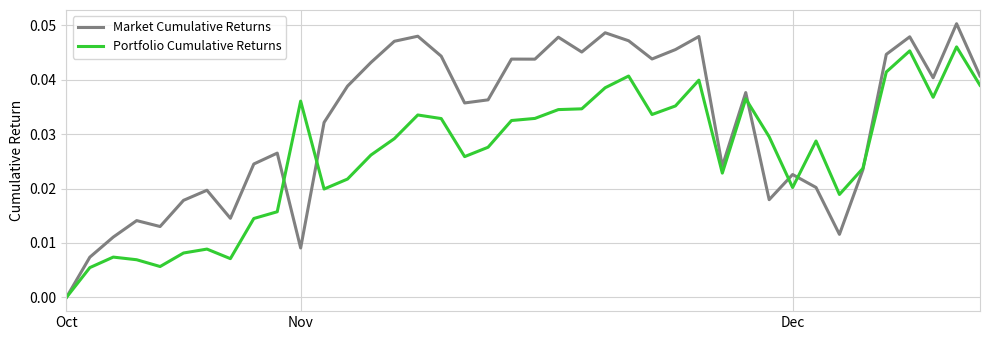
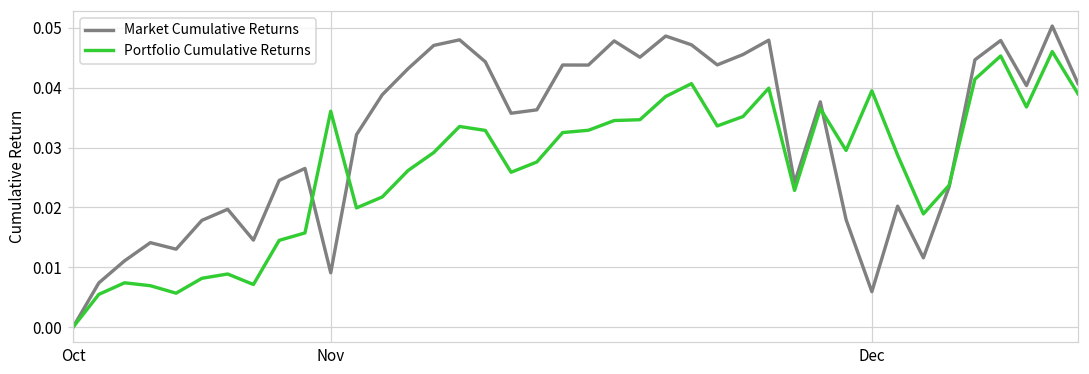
  {
    "Market Cumulative Returns": {
      "Nov": 0.009,
-     "Dec": 0.023
+     "Dec": 0.006
    },
    "Portfolio Cumulative Returns": {
      "Nov": 0.036,
-     "Dec": 0.020
+     "Dec": 0.039
    }
  }
